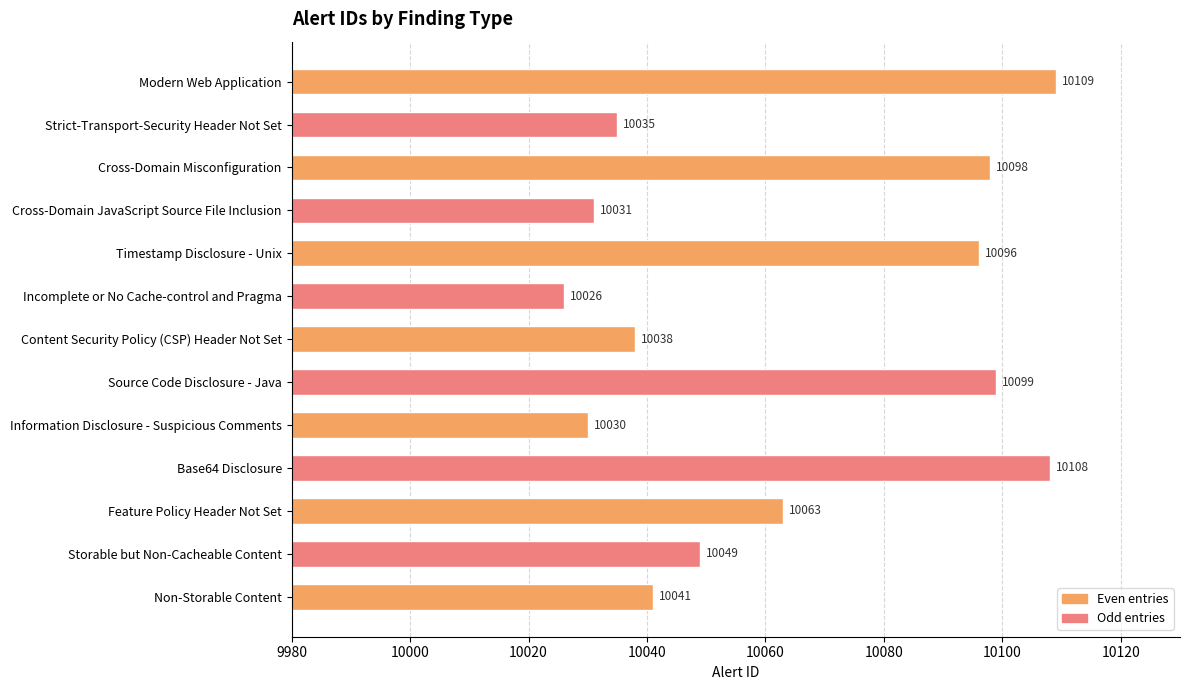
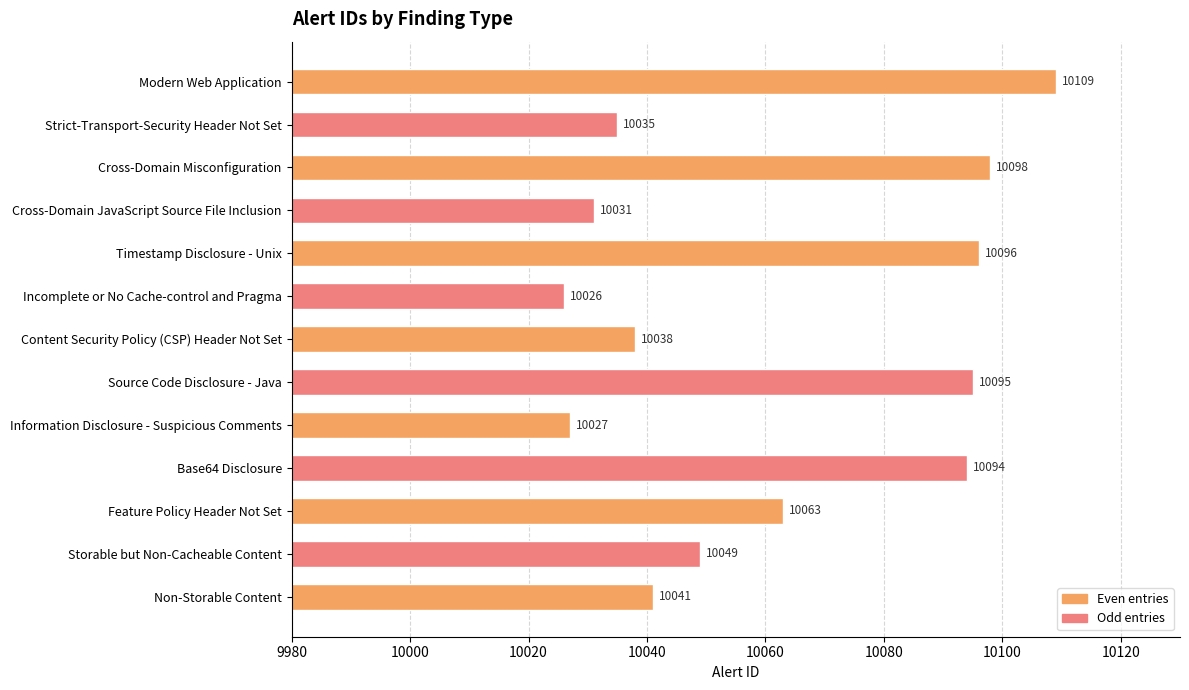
  {
    "Modern Web Application": 10109,
    "Strict-Transport-Security Header Not Set": 10035,
    "Cross-Domain Misconfiguration": 10098,
    "Cross-Domain JavaScript Source File Inclusion": 10031,
    "Timestamp Disclosure - Unix": 10096,
    "Incomplete or No Cache-control and Pragma": 10026,
    "Content Security Policy (CSP) Header Not Set": 10038,
-   "Source Code Disclosure - Java": 10099,
-   "Information Disclosure - Suspicious Comments": 10030,
-   "Base64 Disclosure": 10108,
+   "Source Code Disclosure - Java": 10095,
+   "Information Disclosure - Suspicious Comments": 10027,
+   "Base64 Disclosure": 10094,
    "Feature Policy Header Not Set": 10063,
    "Storable but Non-Cacheable Content": 10049,
    "Non-Storable Content": 10041
  }
